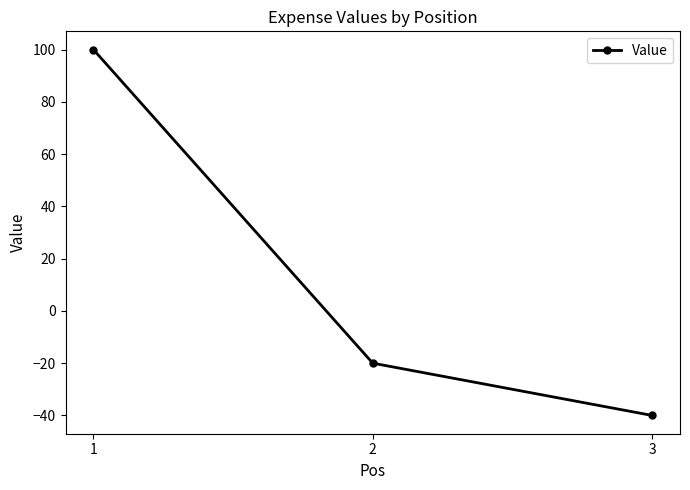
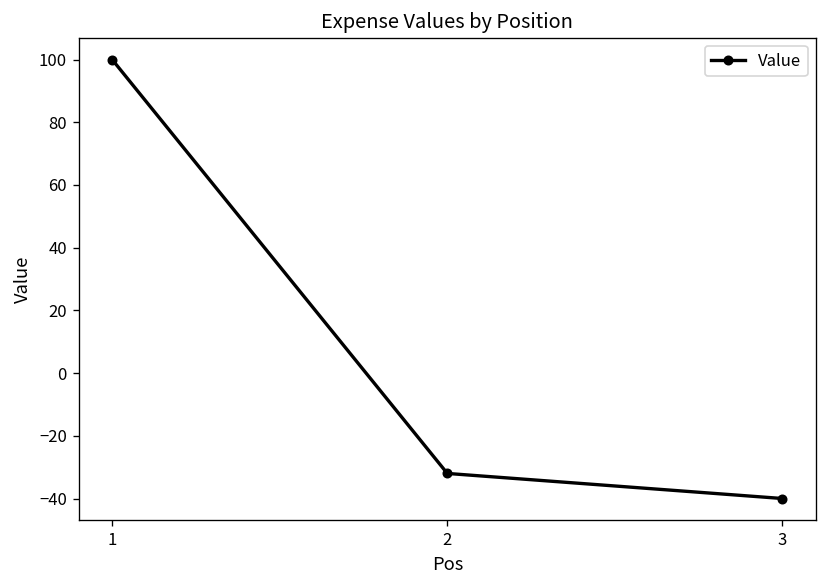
  {
    "1": 100,
-   "2": -20,
+   "2": -32,
    "3": -40
  }
